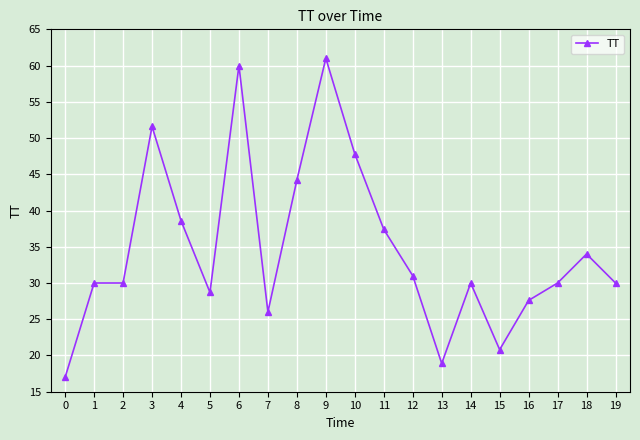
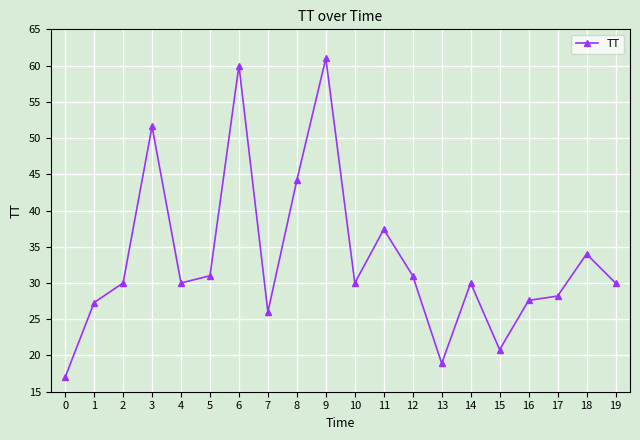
  {
    "0": 17,
-   "1": 30,
+   "1": 27,
    "2": 30,
    "3": 52,
-   "4": 39,
-   "5": 29,
+   "4": 30,
+   "5": 31,
    "6": 60,
    "7": 26,
    "8": 44,
    "9": 61,
-   "10": 48,
+   "10": 30,
    "11": 37,
    "12": 31,
    "13": 19,
    "14": 30,
    "15": 21,
    "16": 28,
-   "17": 30,
+   "17": 28,
    "18": 34,
    "19": 30
  }
